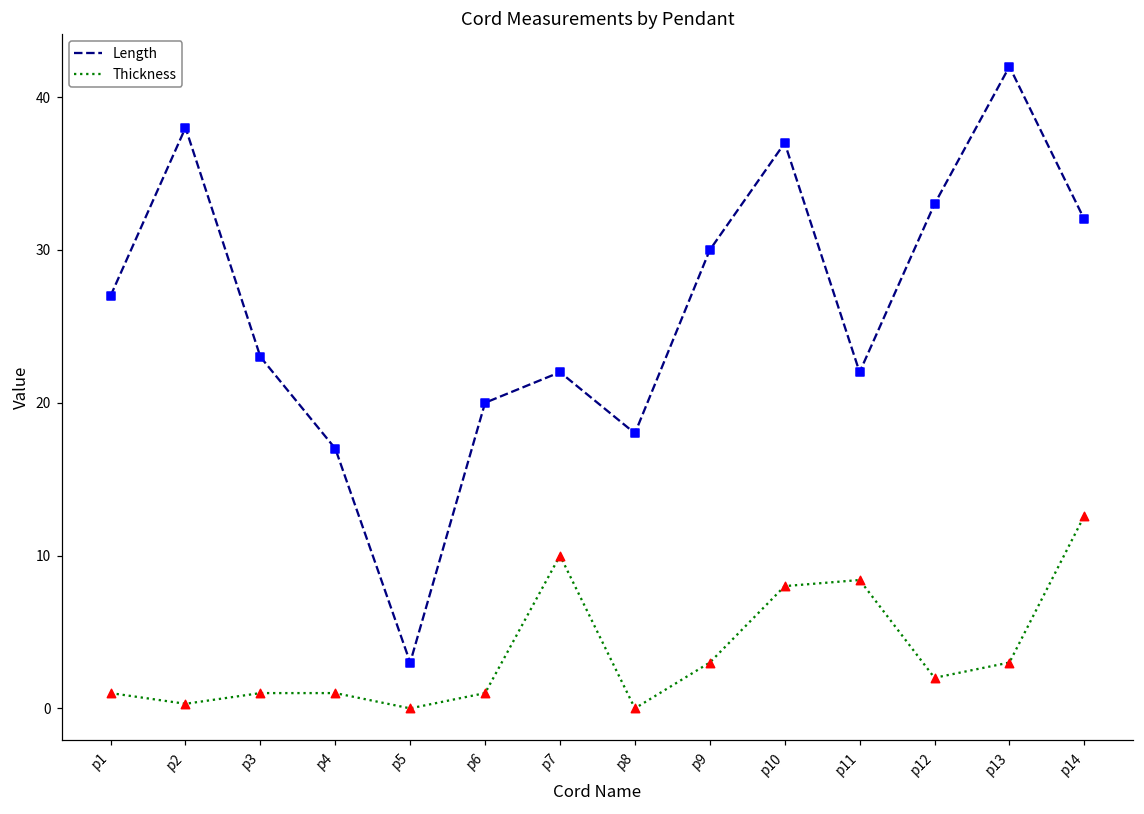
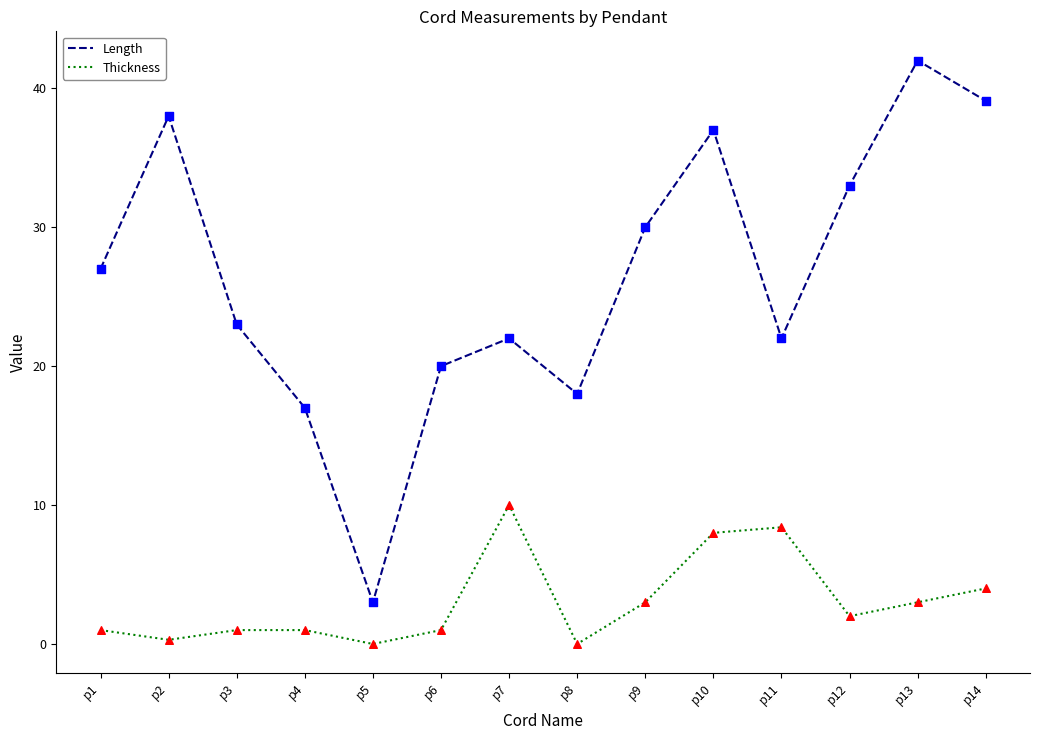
  {
    "Length": {
      "p1": 27.0,
      "p2": 38.0,
      "p3": 23.0,
      "p4": 17.0,
      "p5": 3.0,
      "p6": 20.0,
      "p7": 22.0,
      "p8": 18.0,
      "p9": 30.0,
      "p10": 37.0,
      "p11": 22.0,
      "p12": 33.0,
      "p13": 42.0,
-     "p14": 32.0
+     "p14": 39.1
    },
    "Thickness": {
      "p1": 1.0,
      "p2": 0.3,
      "p3": 1.0,
      "p4": 1.0,
      "p5": 0.0,
      "p6": 1.0,
      "p7": 10.0,
      "p8": 0.0,
      "p9": 3.0,
      "p10": 8.0,
      "p11": 8.4,
      "p12": 2.0,
      "p13": 3.0,
-     "p14": 12.6
+     "p14": 4.0
    }
  }
